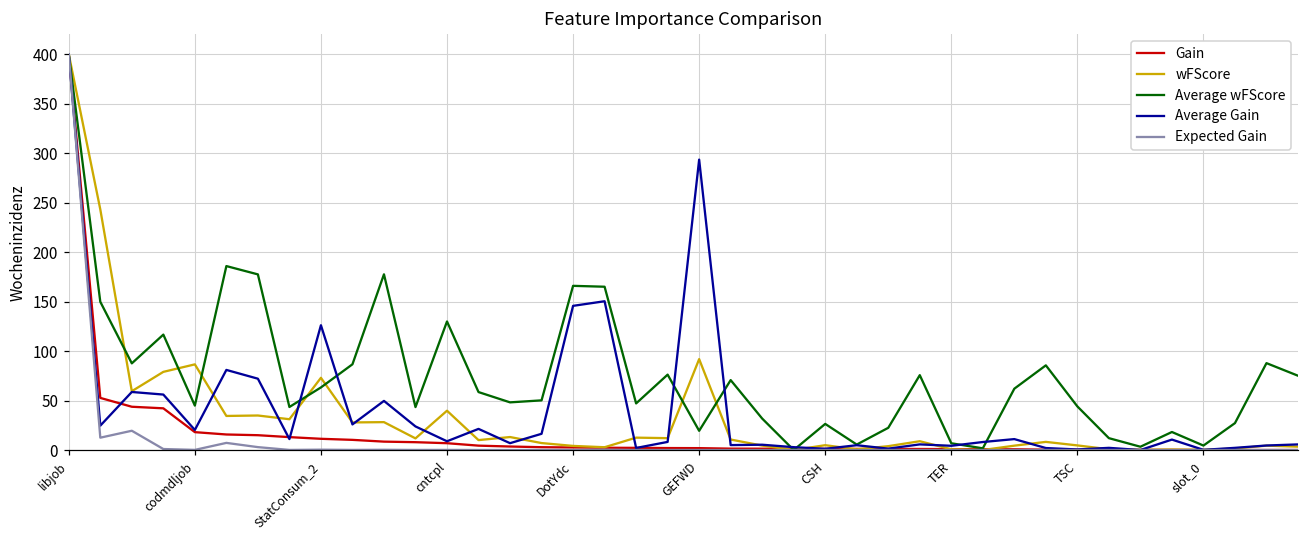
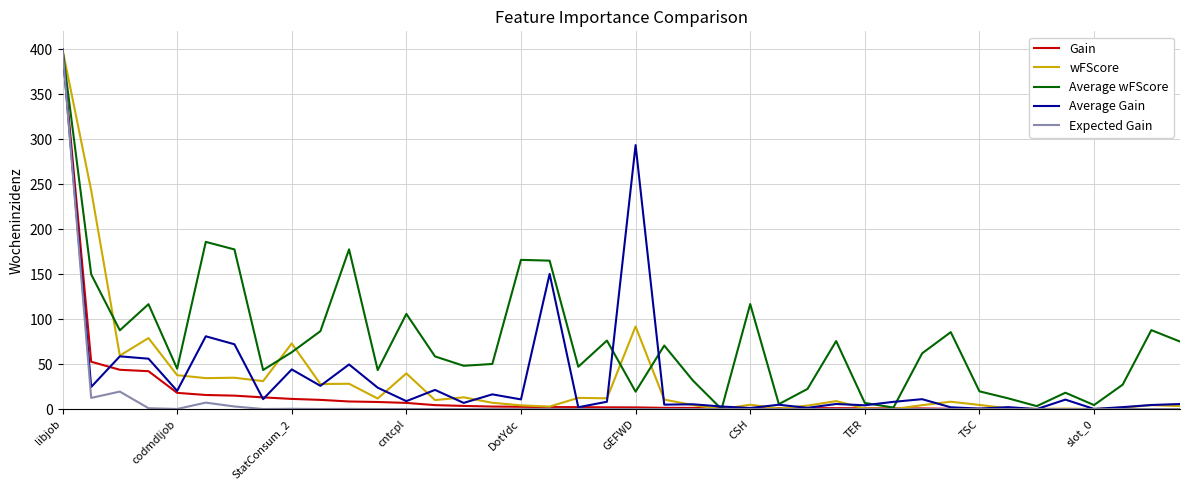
  {
    "Gain": {
      "StatConsum_2": 10
    },
    "wFScore": {
-     "codmdljob": 90,
+     "codmdljob": 40,
      "StatConsum_2": 70,
      "cntcpl": 40,
      "GEFWD": 90,
      "CSH": 0,
      "TSC": 0
    },
    "Average wFScore": {
      "codmdljob": 40,
      "StatConsum_2": 60,
-     "cntcpl": 130,
+     "cntcpl": 110,
      "DotYdc": 170,
      "GEFWD": 20,
-     "CSH": 30,
-     "TSC": 40,
+     "CSH": 120,
+     "TSC": 20,
      "slot_0": 0
    },
    "Average Gain": {
-     "StatConsum_2": 130,
-     "DotYdc": 150,
+     "StatConsum_2": 40,
+     "DotYdc": 10,
      "GEFWD": 290
    },
    "Expected Gain": {
      "codmdljob": 0,
      "StatConsum_2": 0,
      "cntcpl": 0
    }
  }
